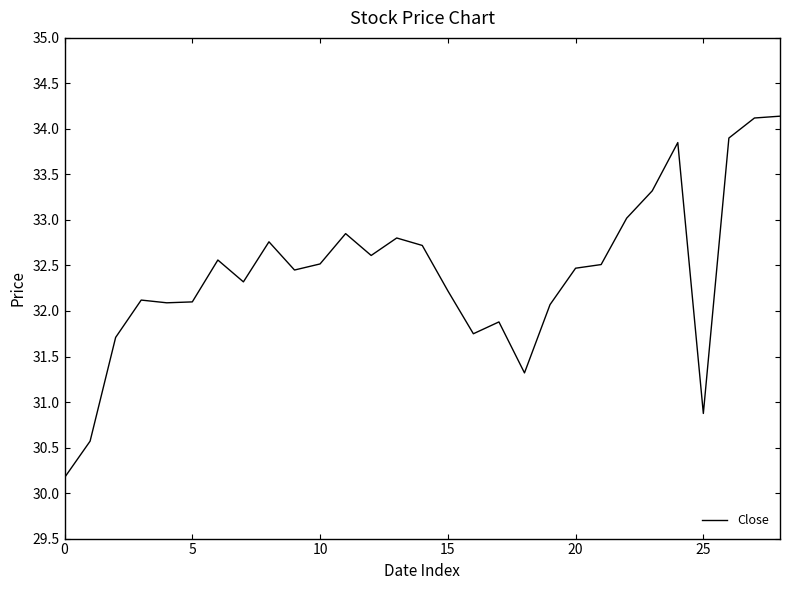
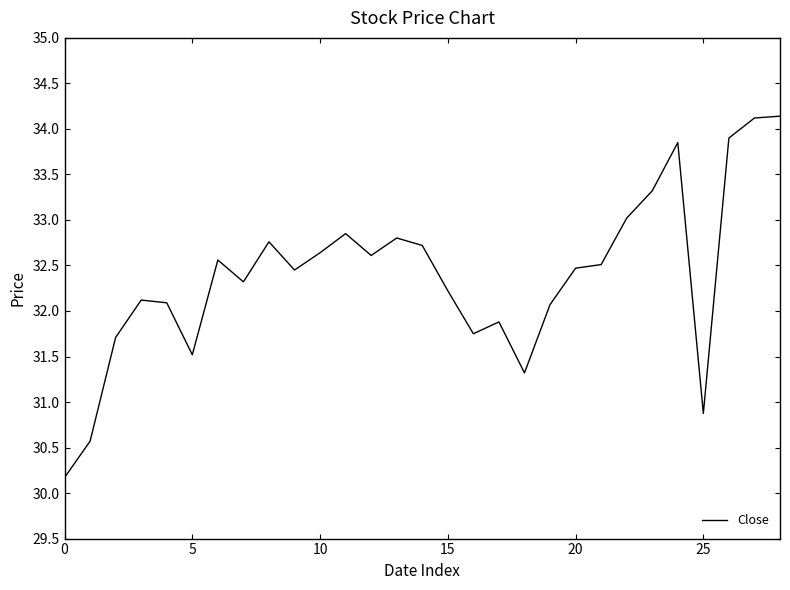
  {
    "0": 30.2,
-   "5": 32.1,
-   "10": 32.5,
+   "5": 31.5,
+   "10": 32.6,
    "15": 32.2,
    "20": 32.5,
    "25": 30.9
  }
